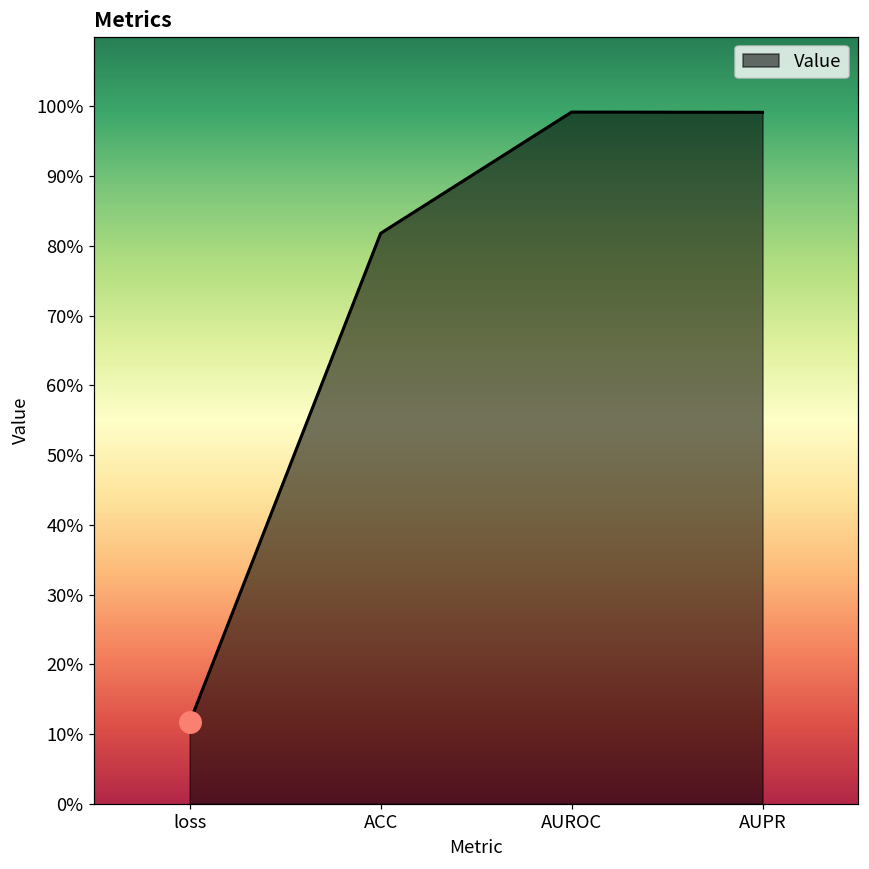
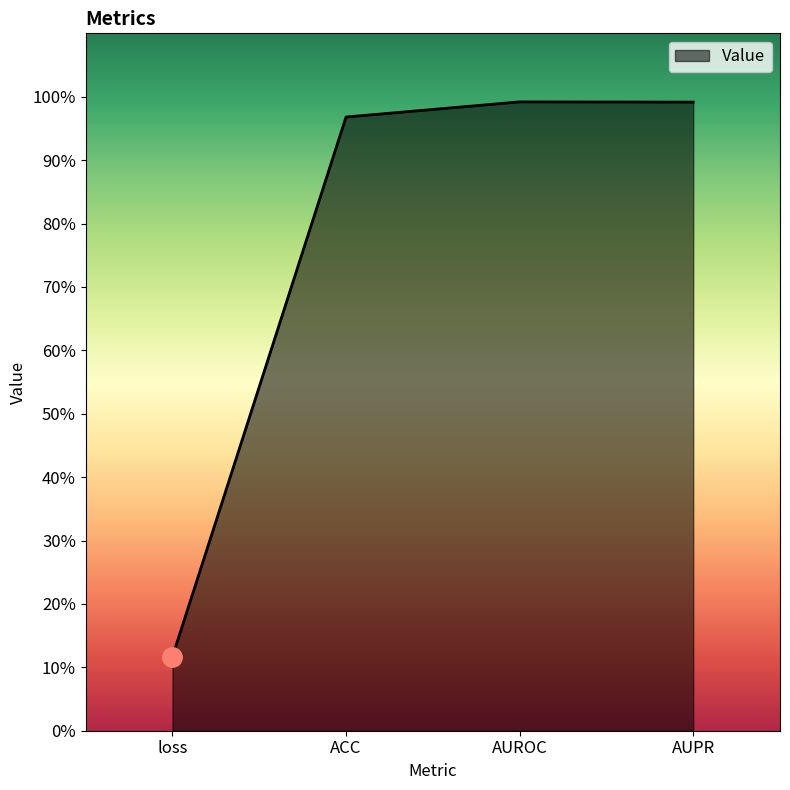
  {
    "Value": {
-     "ACC": "82%",
+     "ACC": "97%",
      "AUROC": "99%",
      "AUPR": "99%"
    }
  }
